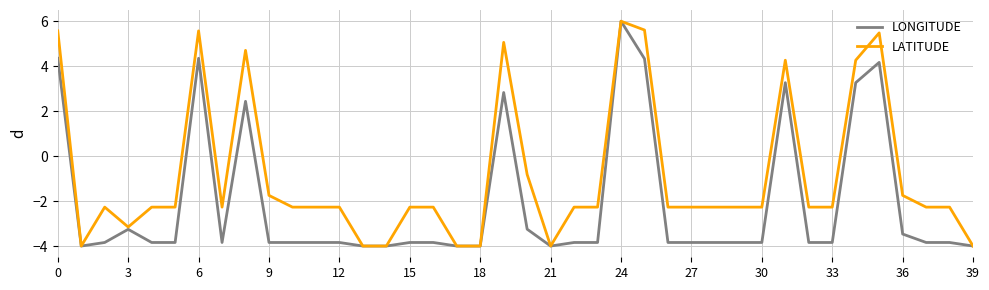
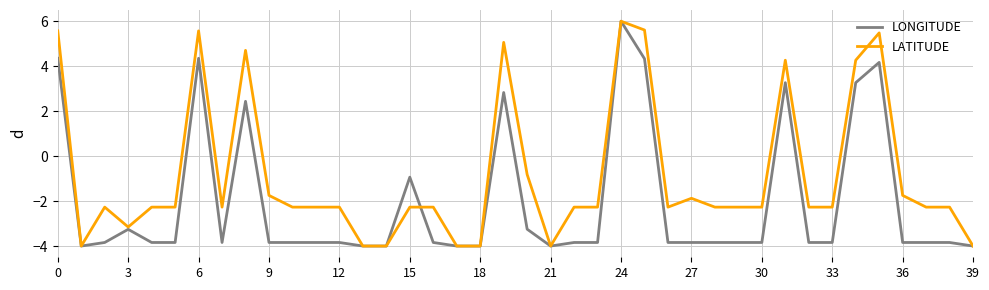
  {
    "LONGITUDE": {
      "0": 4.4,
      "6": 4.4,
      "9": -3.8,
      "12": -3.8,
-     "15": -3.8,
+     "15": -0.9,
      "27": -3.8,
      "30": -3.8,
      "33": -3.8,
-     "36": -3.5
+     "36": -3.8
    },
    "LATITUDE": {
      "0": 5.6,
      "6": 5.6,
      "9": -1.7,
      "12": -2.3,
      "15": -2.3,
-     "27": -2.3,
+     "27": -1.9,
      "30": -2.3,
      "33": -2.3,
      "36": -1.7
    }
  }
